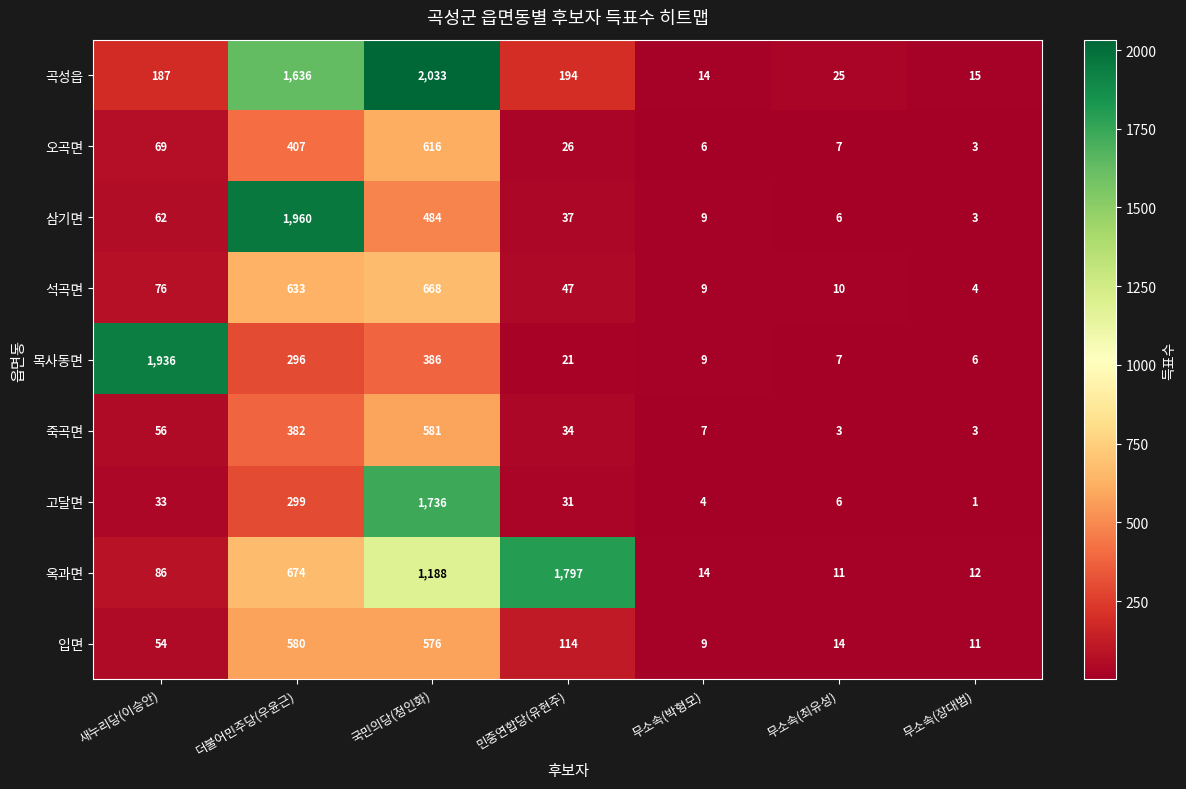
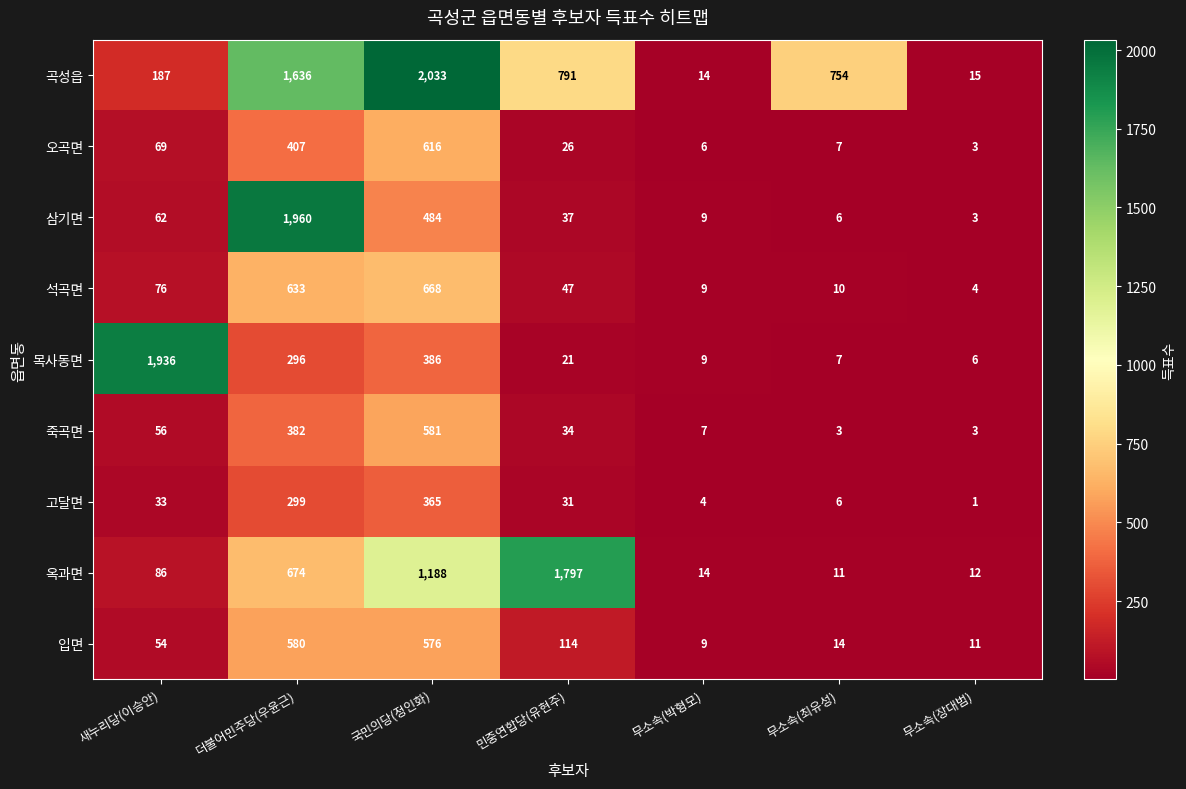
  {
    "곡성읍": {
      "새누리당(이승안)": "187",
      "더불어민주당(우윤근)": "1,636",
      "국민의당(정인화)": "2,033",
-     "민중연합당(유현주)": "194",
+     "민중연합당(유현주)": "791",
      "무소속(박형모)": "14",
-     "무소속(최유성)": "25",
+     "무소속(최유성)": "754",
      "무소속(장대범)": "15"
    },
    "오곡면": {
      "새누리당(이승안)": "69",
      "더불어민주당(우윤근)": "407",
      "국민의당(정인화)": "616",
      "민중연합당(유현주)": "26",
      "무소속(박형모)": "6",
      "무소속(최유성)": "7",
      "무소속(장대범)": "3"
    },
    "삼기면": {
      "새누리당(이승안)": "62",
      "더불어민주당(우윤근)": "1,960",
      "국민의당(정인화)": "484",
      "민중연합당(유현주)": "37",
      "무소속(박형모)": "9",
      "무소속(최유성)": "6",
      "무소속(장대범)": "3"
    },
    "석곡면": {
      "새누리당(이승안)": "76",
      "더불어민주당(우윤근)": "633",
      "국민의당(정인화)": "668",
      "민중연합당(유현주)": "47",
      "무소속(박형모)": "9",
      "무소속(최유성)": "10",
      "무소속(장대범)": "4"
    },
    "목사동면": {
      "새누리당(이승안)": "1,936",
      "더불어민주당(우윤근)": "296",
      "국민의당(정인화)": "386",
      "민중연합당(유현주)": "21",
      "무소속(박형모)": "9",
      "무소속(최유성)": "7",
      "무소속(장대범)": "6"
    },
    "죽곡면": {
      "새누리당(이승안)": "56",
      "더불어민주당(우윤근)": "382",
      "국민의당(정인화)": "581",
      "민중연합당(유현주)": "34",
      "무소속(박형모)": "7",
      "무소속(최유성)": "3",
      "무소속(장대범)": "3"
    },
    "고달면": {
      "새누리당(이승안)": "33",
      "더불어민주당(우윤근)": "299",
-     "국민의당(정인화)": "1,736",
+     "국민의당(정인화)": "365",
      "민중연합당(유현주)": "31",
      "무소속(박형모)": "4",
      "무소속(최유성)": "6",
      "무소속(장대범)": "1"
    },
    "옥과면": {
      "새누리당(이승안)": "86",
      "더불어민주당(우윤근)": "674",
      "국민의당(정인화)": "1,188",
      "민중연합당(유현주)": "1,797",
      "무소속(박형모)": "14",
      "무소속(최유성)": "11",
      "무소속(장대범)": "12"
    },
    "입면": {
      "새누리당(이승안)": "54",
      "더불어민주당(우윤근)": "580",
      "국민의당(정인화)": "576",
      "민중연합당(유현주)": "114",
      "무소속(박형모)": "9",
      "무소속(최유성)": "14",
      "무소속(장대범)": "11"
    }
  }
